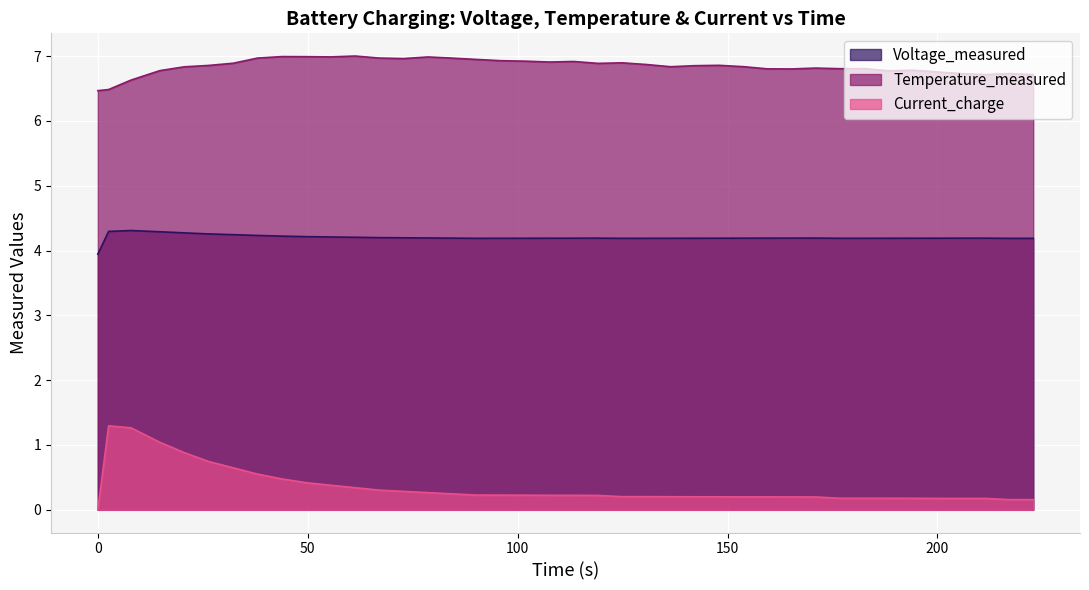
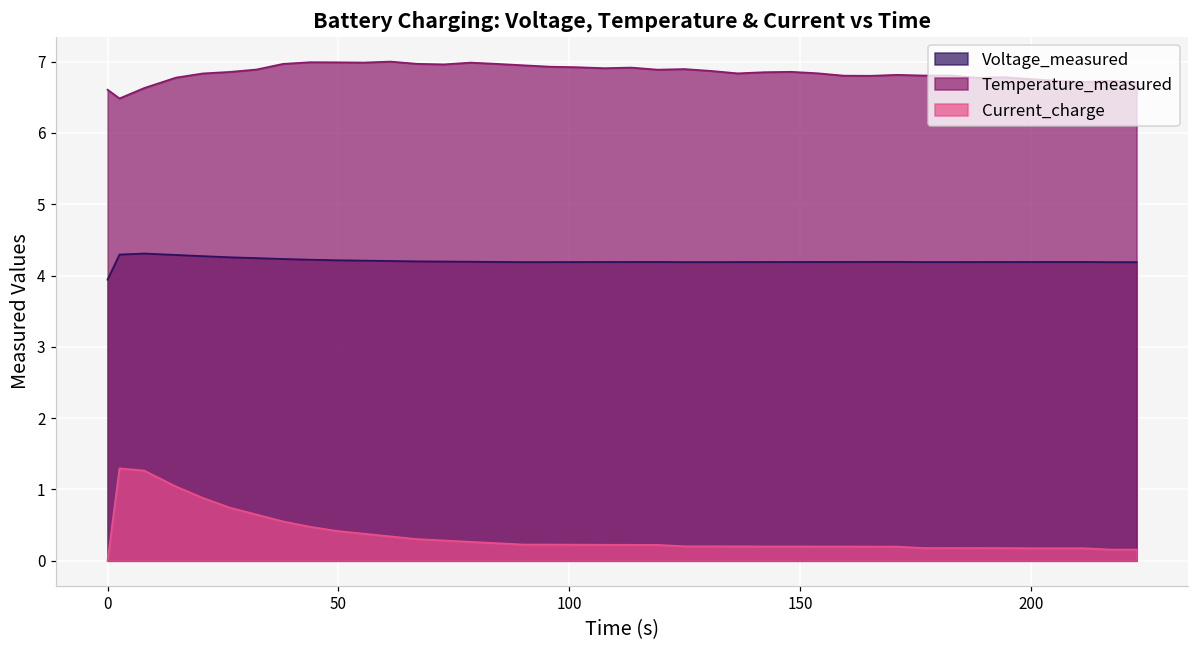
  {
    "Voltage_measured": {
      "0": 3.9
    },
    "Temperature_measured": {
-     "0": 6.5
+     "0": 6.6
    },
    "Current_charge": {
      "0": 0.0
    }
  }
